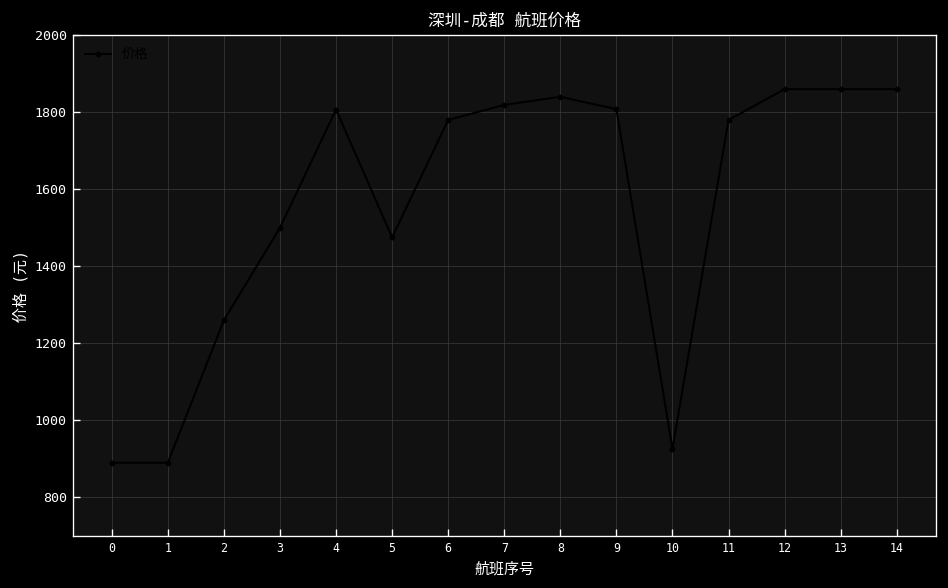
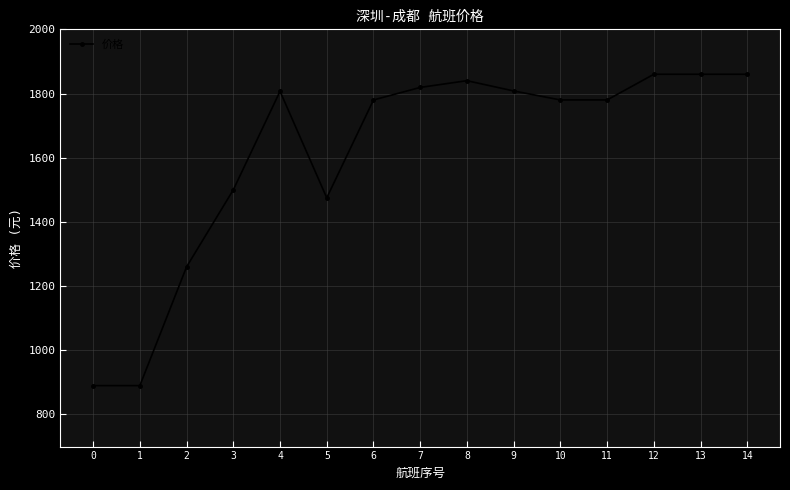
  {
    "0": 890,
    "1": 890,
    "2": 1260,
    "3": 1500,
    "4": 1810,
    "5": 1480,
    "6": 1780,
    "7": 1820,
    "8": 1840,
    "9": 1810,
-   "10": 930,
+   "10": 1780,
    "11": 1780,
    "12": 1860,
    "13": 1860,
    "14": 1860
  }
